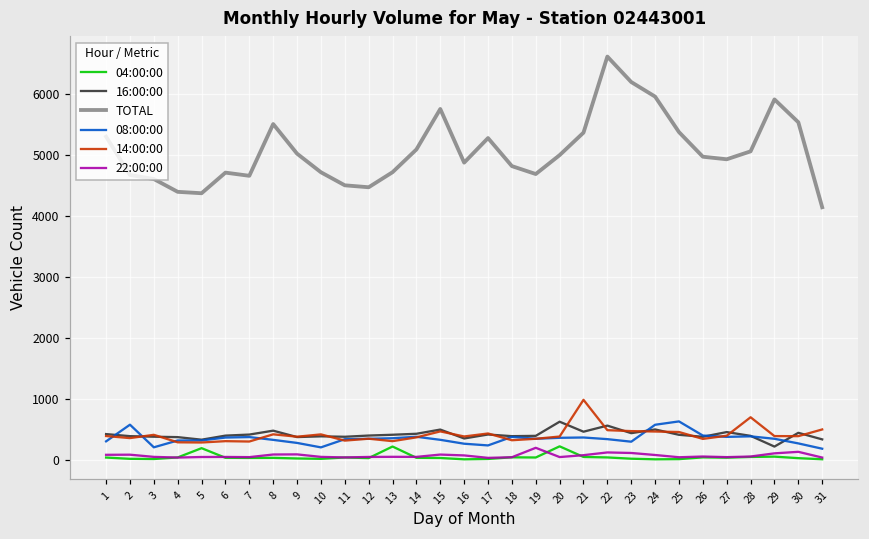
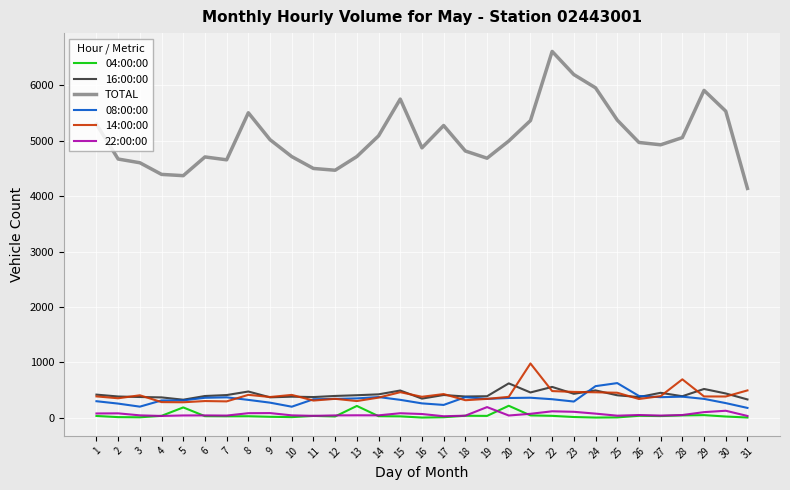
  {
    "04:00:00": {
      "2": 0,
      "5": 200,
      "8": 0,
      "9": 0,
      "13": 200,
      "15": 0,
      "16": 0,
      "19": 0,
      "20": 200,
      "22": 0,
      "23": 0,
      "24": 0,
      "29": 100,
      "30": 0
    },
    "16:00:00": {
      "4": 400,
      "8": 500,
      "12": 400,
      "13": 400,
      "14": 400,
      "19": 400,
      "20": 600,
      "21": 500,
      "22": 600,
      "25": 400,
      "27": 500,
-     "29": 200,
+     "29": 500,
      "30": 400,
      "31": 300
    },
    "TOTAL": {
      "2": 4700,
      "3": 4600,
      "4": 4400,
      "5": 4400,
      "6": 4700,
      "7": 4700,
      "8": 5500,
      "9": 5000,
      "10": 4700,
      "11": 4500,
      "12": 4500,
      "13": 4700,
      "14": 5100,
      "15": 5800,
      "16": 4900,
      "17": 5300,
      "18": 4800,
      "19": 4700,
      "20": 5000,
      "21": 5400,
      "22": 6600,
      "23": 6200,
      "24": 6000,
      "25": 5400,
      "26": 5000,
      "27": 4900,
      "28": 5100,
      "29": 5900,
      "30": 5500,
      "31": 4100
    },
    "08:00:00": {
      "1": 300,
-     "2": 600,
+     "2": 300,
      "3": 200,
      "8": 300,
      "9": 300,
      "10": 200,
      "13": 400,
      "15": 300,
      "16": 300,
      "17": 200,
      "21": 400,
      "22": 300,
      "23": 300,
      "24": 600,
      "25": 600,
      "30": 300,
      "31": 200
    },
    "14:00:00": {
      "6": 300,
      "7": 300,
      "8": 400,
      "13": 300,
      "18": 300,
      "21": 1000,
      "22": 500,
      "25": 500,
      "28": 700,
      "30": 400,
      "31": 500
    },
    "22:00:00": {
      "2": 100,
      "5": 0,
      "8": 100,
      "9": 100,
      "13": 0,
      "15": 100,
      "16": 100,
      "19": 200,
      "20": 0,
      "22": 100,
      "23": 100,
      "24": 100,
      "29": 100,
      "30": 100
    }
  }
